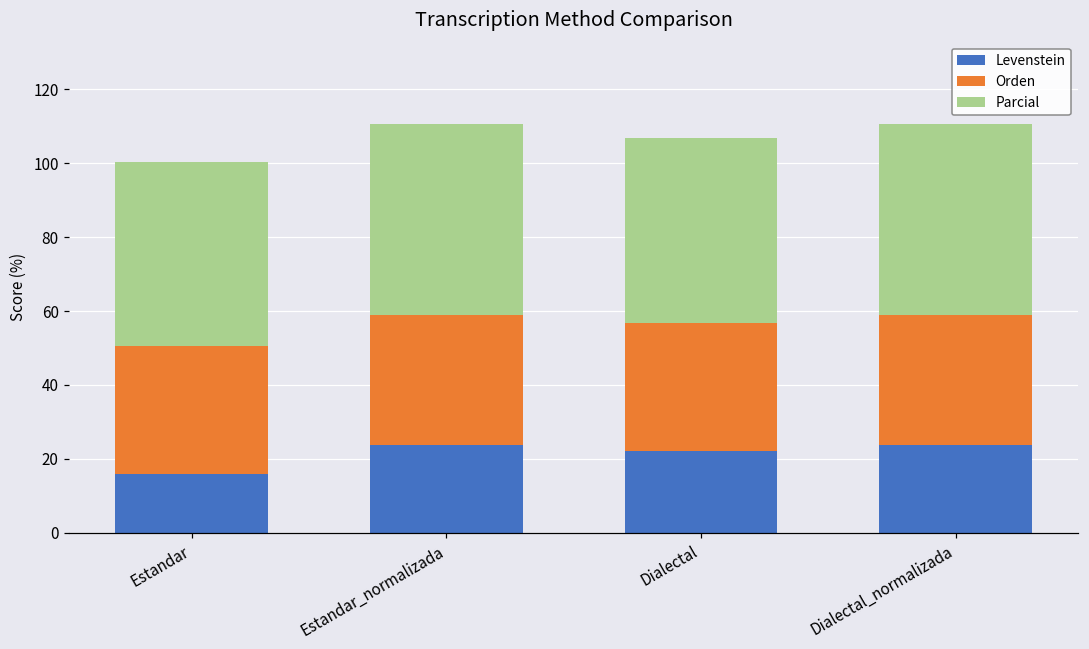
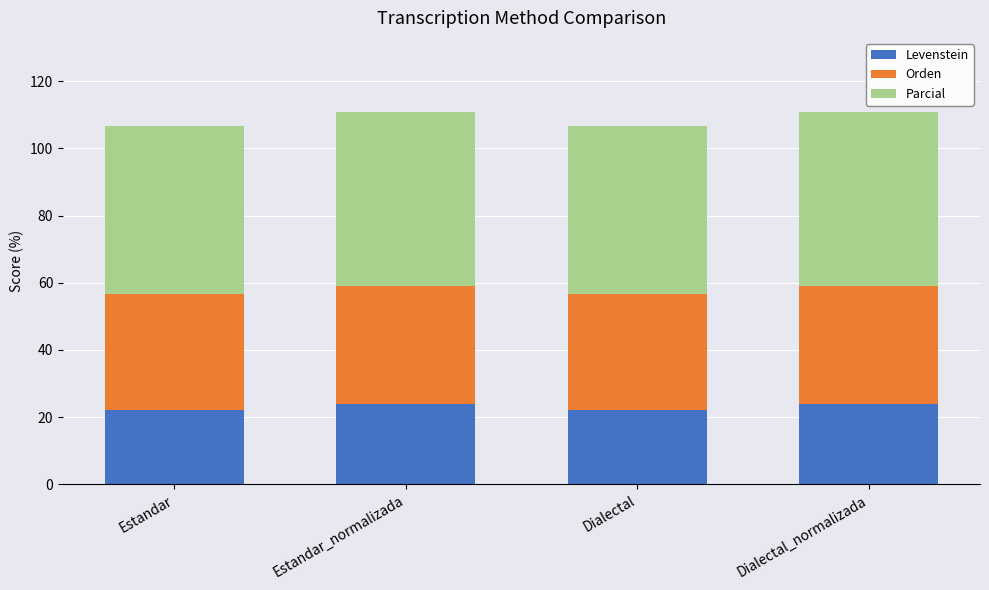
  {
    "Levenstein": {
-     "Estandar": 16,
+     "Estandar": 22,
      "Estandar_normalizada": 24,
      "Dialectal": 22,
      "Dialectal_normalizada": 24
    },
    "Orden": {
      "Estandar": 34,
      "Estandar_normalizada": 35,
      "Dialectal": 34,
      "Dialectal_normalizada": 35
    },
    "Parcial": {
      "Estandar": 50,
      "Estandar_normalizada": 52,
      "Dialectal": 50,
      "Dialectal_normalizada": 52
    }
  }
